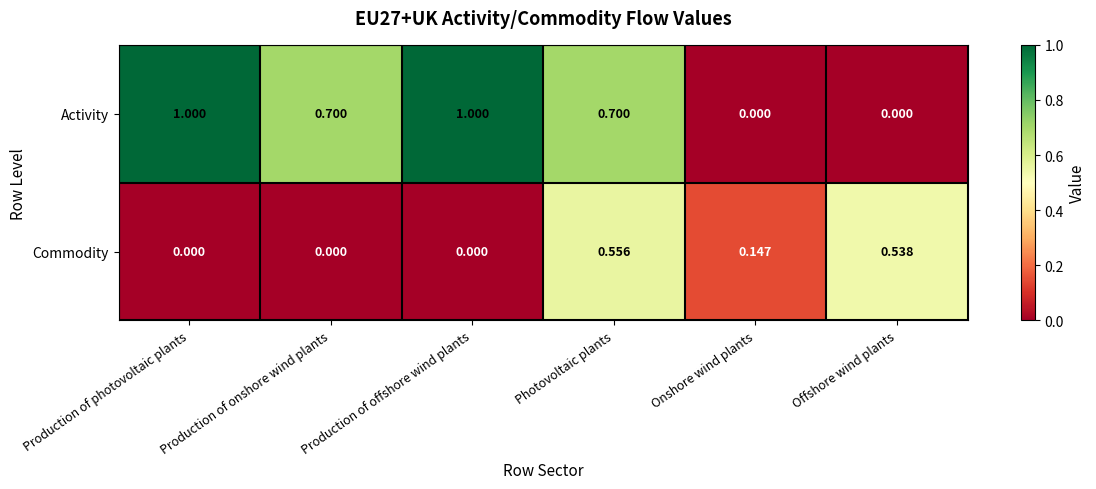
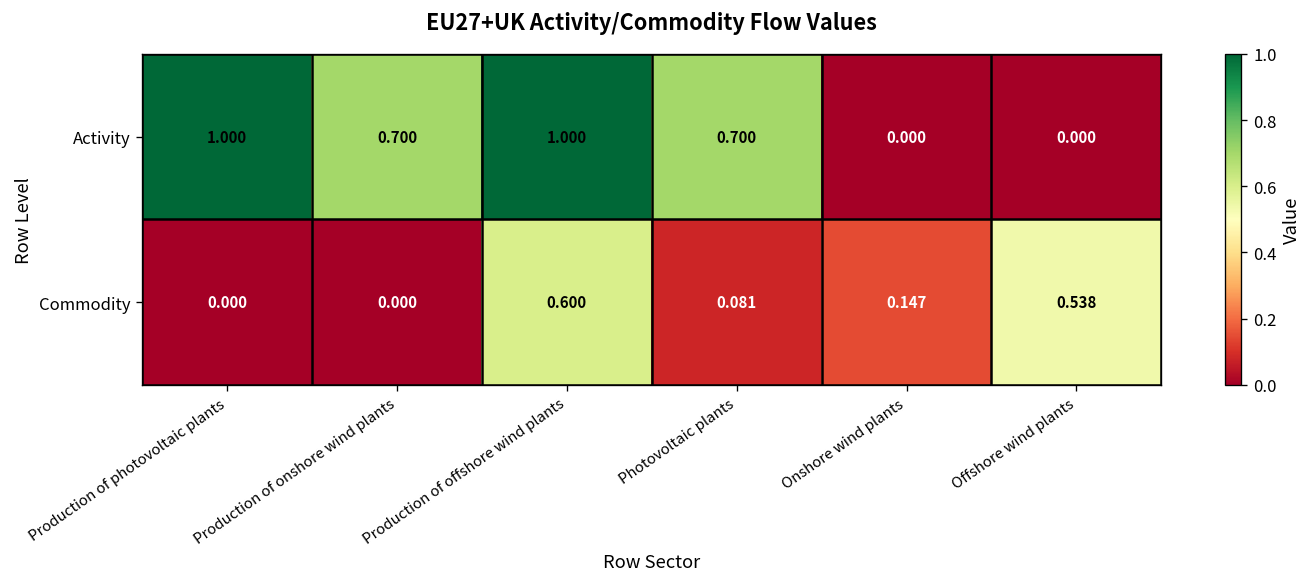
  {
    "Activity": {
      "Production of photovoltaic plants": 1.000,
      "Production of onshore wind plants": 0.700,
      "Production of offshore wind plants": 1.000,
      "Photovoltaic plants": 0.700,
      "Onshore wind plants": 0.000,
      "Offshore wind plants": 0.000
    },
    "Commodity": {
      "Production of photovoltaic plants": 0.000,
      "Production of onshore wind plants": 0.000,
-     "Production of offshore wind plants": 0.000,
-     "Photovoltaic plants": 0.556,
+     "Production of offshore wind plants": 0.600,
+     "Photovoltaic plants": 0.081,
      "Onshore wind plants": 0.147,
      "Offshore wind plants": 0.538
    }
  }
